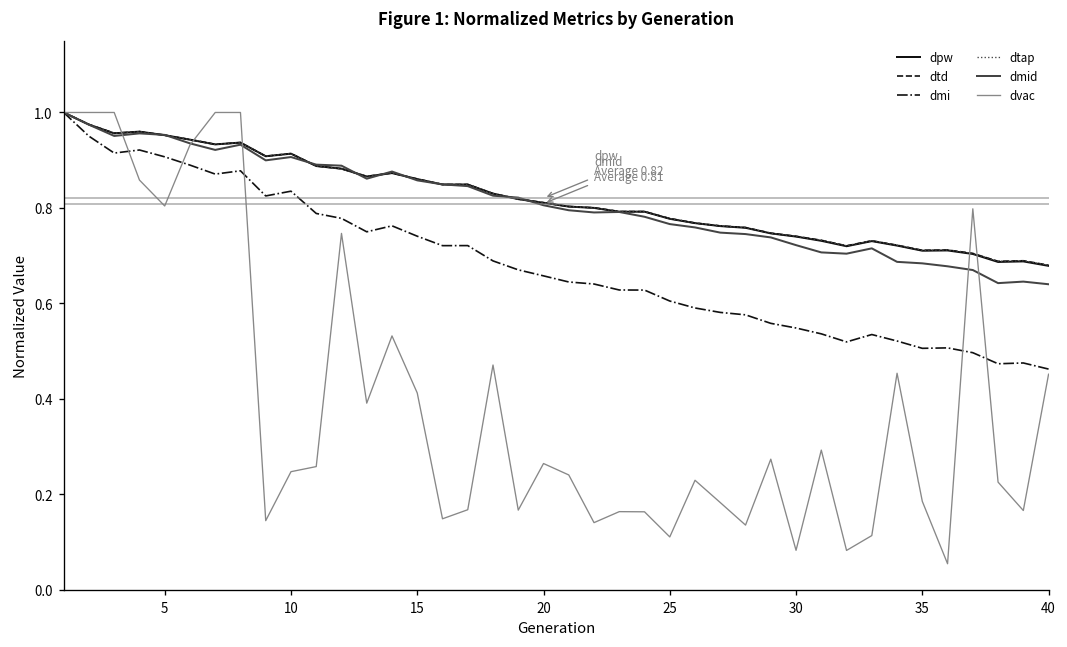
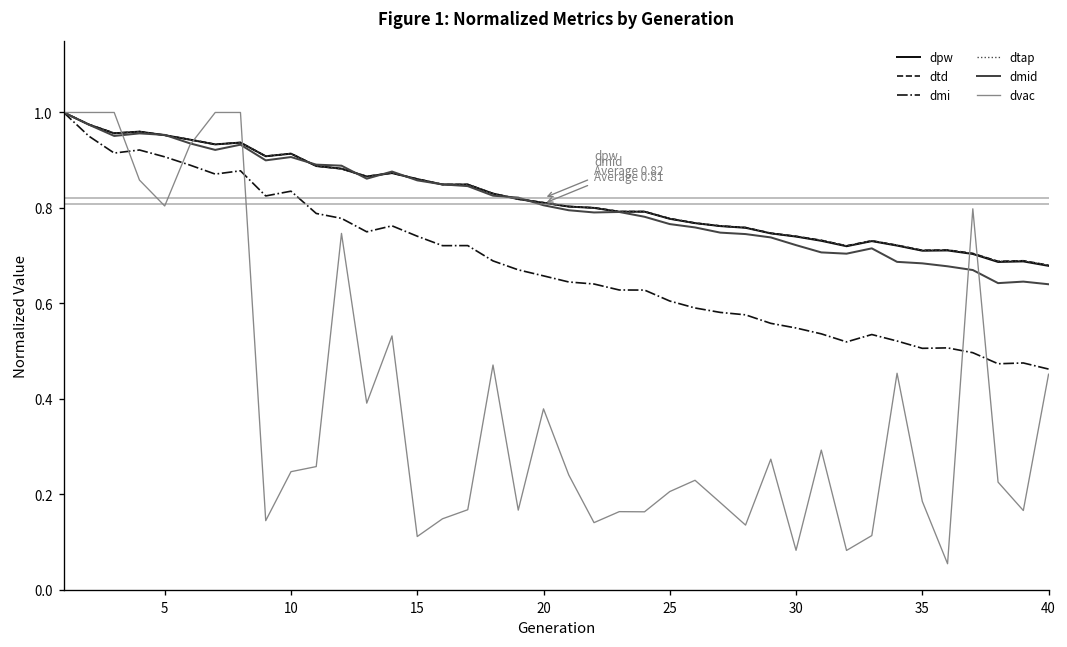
  {
    "dvac": {
      "5": 0.80,
      "10": 0.25,
-     "15": 0.41,
-     "20": 0.26,
-     "25": 0.11,
+     "15": 0.11,
+     "20": 0.38,
+     "25": 0.21,
      "30": 0.08,
      "35": 0.19,
      "40": 0.45
    }
  }
